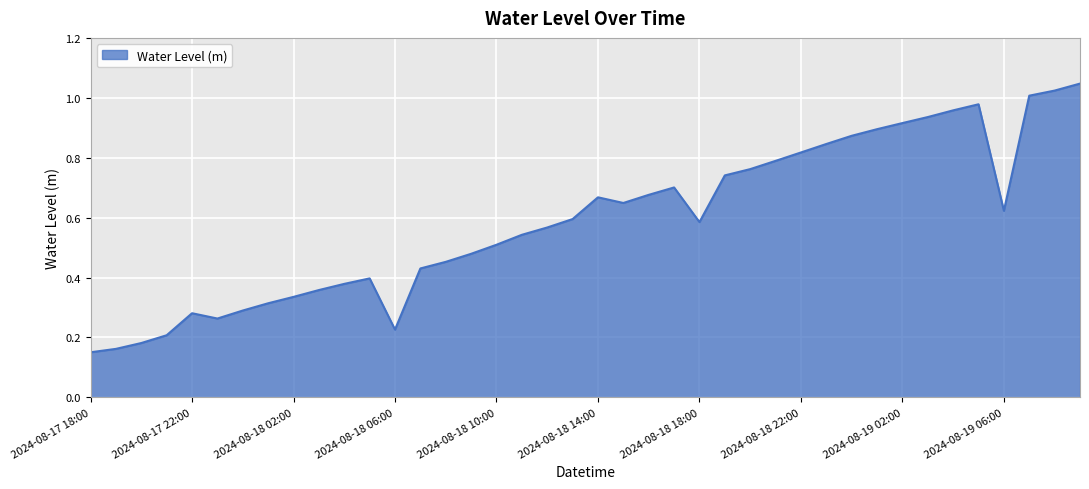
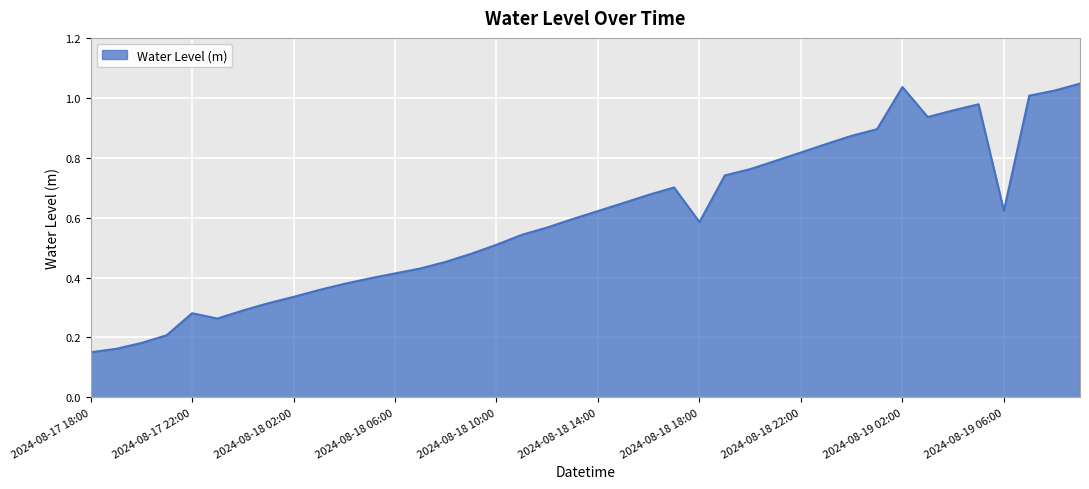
  {
    "2024-08-17 18:00": 0.15,
    "2024-08-17 22:00": 0.28,
    "2024-08-18 02:00": 0.34,
-   "2024-08-18 06:00": 0.23,
+   "2024-08-18 06:00": 0.41,
    "2024-08-18 10:00": 0.51,
-   "2024-08-18 14:00": 0.67,
+   "2024-08-18 14:00": 0.62,
    "2024-08-18 18:00": 0.59,
    "2024-08-18 22:00": 0.82,
-   "2024-08-19 02:00": 0.92,
+   "2024-08-19 02:00": 1.04,
    "2024-08-19 06:00": 0.62
  }
